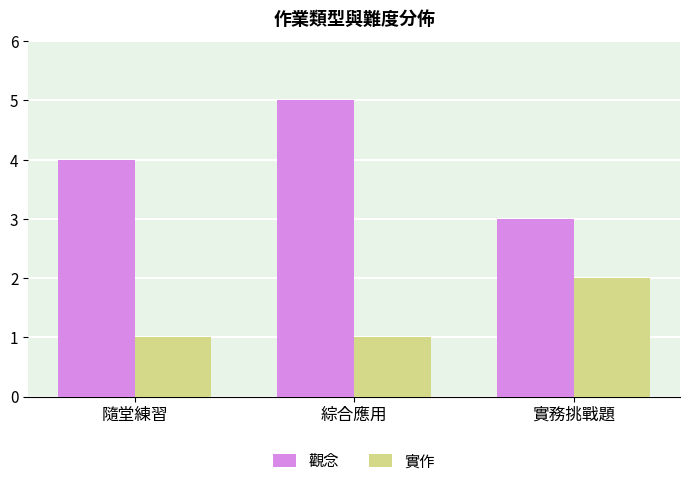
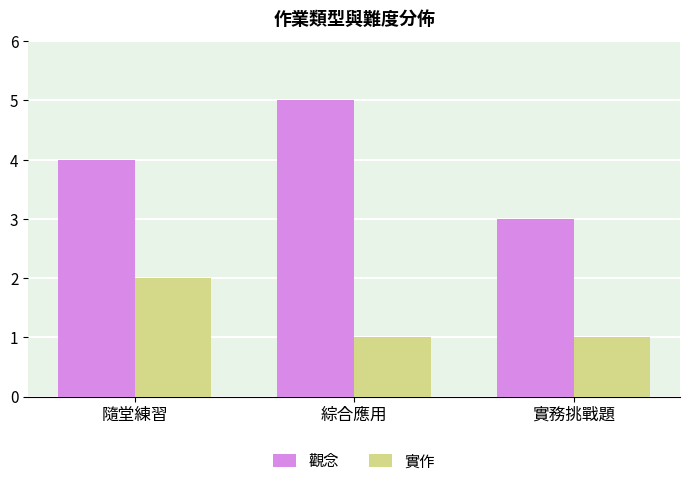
  {
    "觀念": {
      "隨堂練習": 4,
      "綜合應用": 5,
      "實務挑戰題": 3
    },
    "實作": {
-     "隨堂練習": 1,
+     "隨堂練習": 2,
      "綜合應用": 1,
-     "實務挑戰題": 2
+     "實務挑戰題": 1
    }
  }
